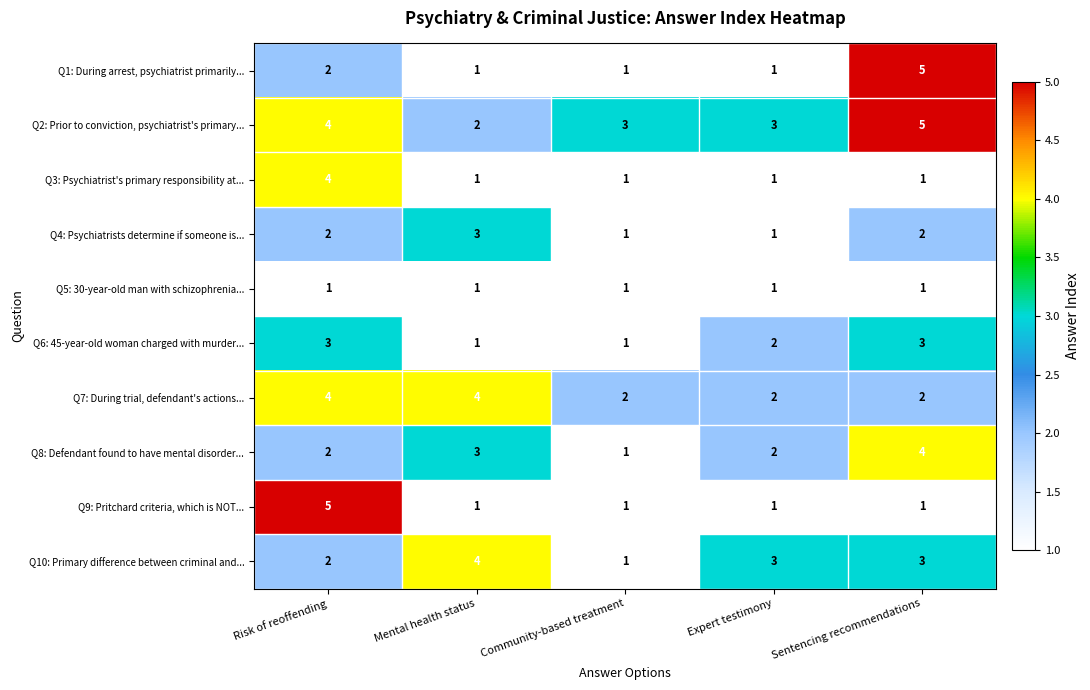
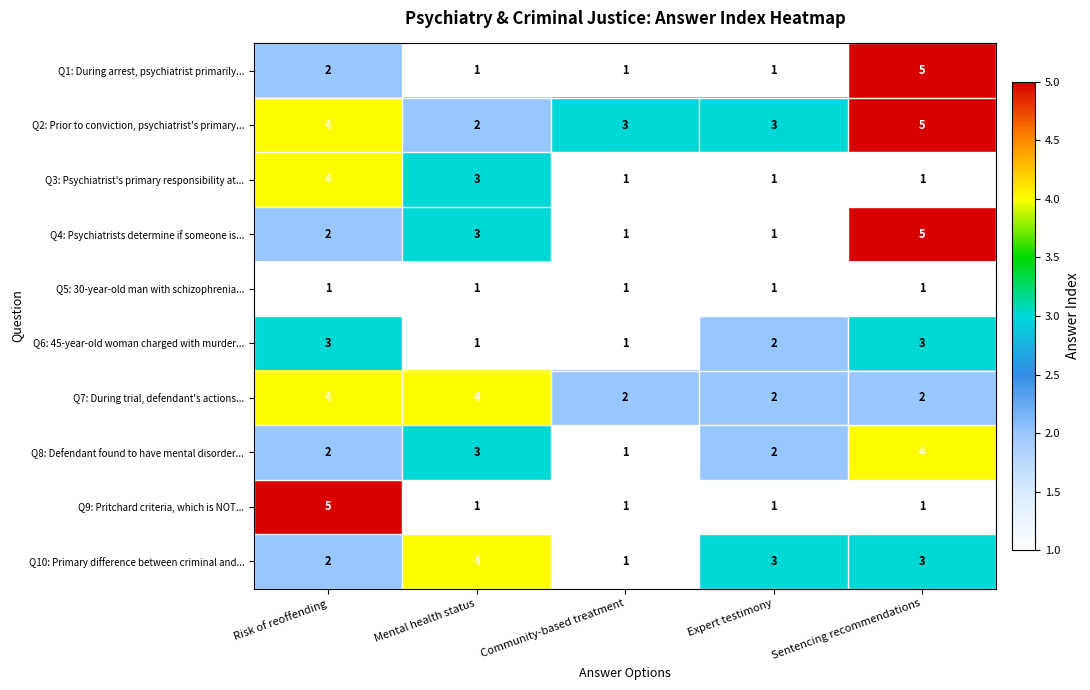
  {
    "Q1: During arrest, psychiatrist primarily...": {
      "Risk of reoffending": 2,
      "Mental health status": 1,
      "Community-based treatment": 1,
      "Expert testimony": 1,
      "Sentencing recommendations": 5
    },
    "Q2: Prior to conviction, psychiatrist's primary...": {
      "Risk of reoffending": 4,
      "Mental health status": 2,
      "Community-based treatment": 3,
      "Expert testimony": 3,
      "Sentencing recommendations": 5
    },
    "Q3: Psychiatrist's primary responsibility at...": {
      "Risk of reoffending": 4,
-     "Mental health status": 1,
+     "Mental health status": 3,
      "Community-based treatment": 1,
      "Expert testimony": 1,
      "Sentencing recommendations": 1
    },
    "Q4: Psychiatrists determine if someone is...": {
      "Risk of reoffending": 2,
      "Mental health status": 3,
      "Community-based treatment": 1,
      "Expert testimony": 1,
-     "Sentencing recommendations": 2
+     "Sentencing recommendations": 5
    },
    "Q5: 30-year-old man with schizophrenia...": {
      "Risk of reoffending": 1,
      "Mental health status": 1,
      "Community-based treatment": 1,
      "Expert testimony": 1,
      "Sentencing recommendations": 1
    },
    "Q6: 45-year-old woman charged with murder...": {
      "Risk of reoffending": 3,
      "Mental health status": 1,
      "Community-based treatment": 1,
      "Expert testimony": 2,
      "Sentencing recommendations": 3
    },
    "Q7: During trial, defendant's actions...": {
      "Risk of reoffending": 4,
      "Mental health status": 4,
      "Community-based treatment": 2,
      "Expert testimony": 2,
      "Sentencing recommendations": 2
    },
    "Q8: Defendant found to have mental disorder...": {
      "Risk of reoffending": 2,
      "Mental health status": 3,
      "Community-based treatment": 1,
      "Expert testimony": 2,
      "Sentencing recommendations": 4
    },
    "Q9: Pritchard criteria, which is NOT...": {
      "Risk of reoffending": 5,
      "Mental health status": 1,
      "Community-based treatment": 1,
      "Expert testimony": 1,
      "Sentencing recommendations": 1
    },
    "Q10: Primary difference between criminal and...": {
      "Risk of reoffending": 2,
      "Mental health status": 4,
      "Community-based treatment": 1,
      "Expert testimony": 3,
      "Sentencing recommendations": 3
    }
  }
